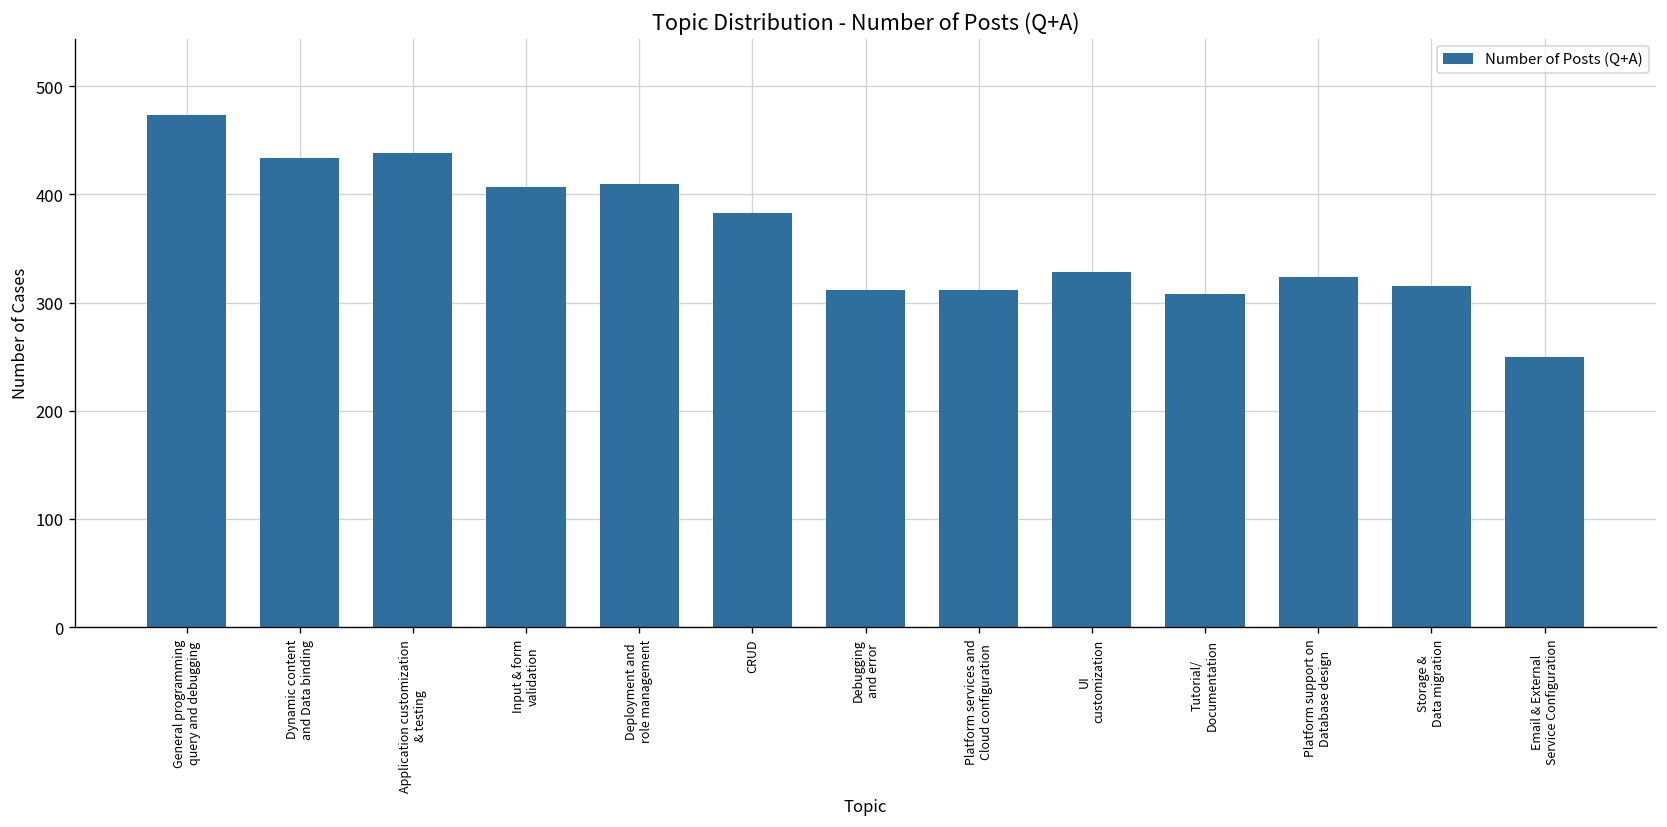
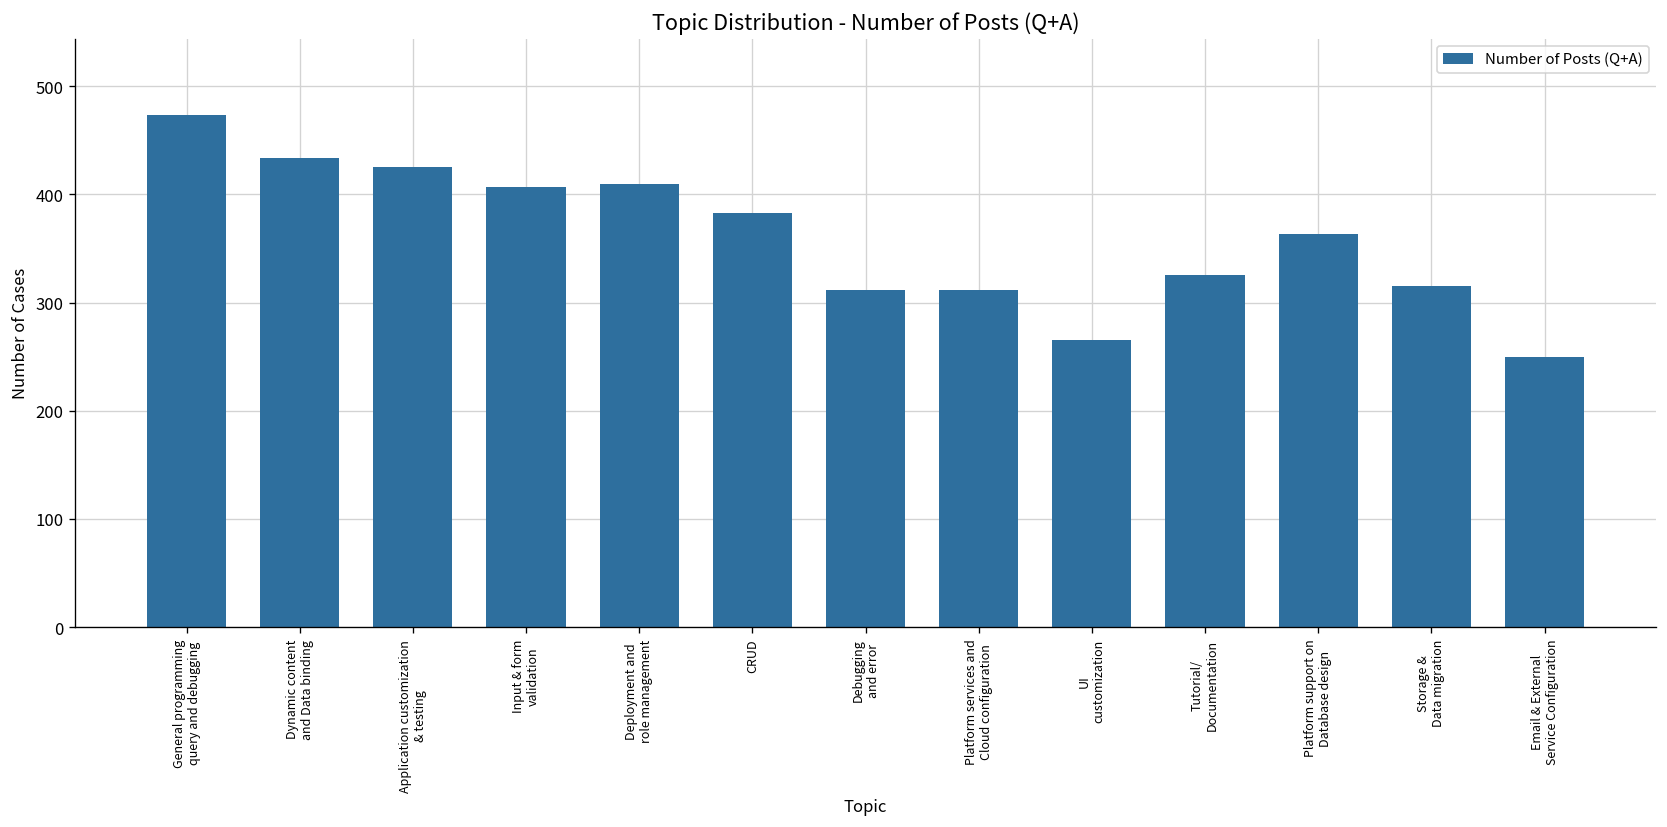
  {
    "General programming query and debugging": 470,
    "Dynamic content and Data binding": 430,
-   "Application customization & testing": 440,
+   "Application customization & testing": 430,
    "Input & form validation": 410,
    "Deployment and role management": 410,
    "CRUD": 380,
    "Debugging and error": 310,
    "Platform services and Cloud configuration": 310,
-   "UI customization": 330,
-   "Tutorial/ Documentation": 310,
-   "Platform support on Database design": 320,
+   "UI customization": 270,
+   "Tutorial/ Documentation": 330,
+   "Platform support on Database design": 360,
    "Storage & Data migration": 320,
    "Email & External Service Configuration": 250
  }
